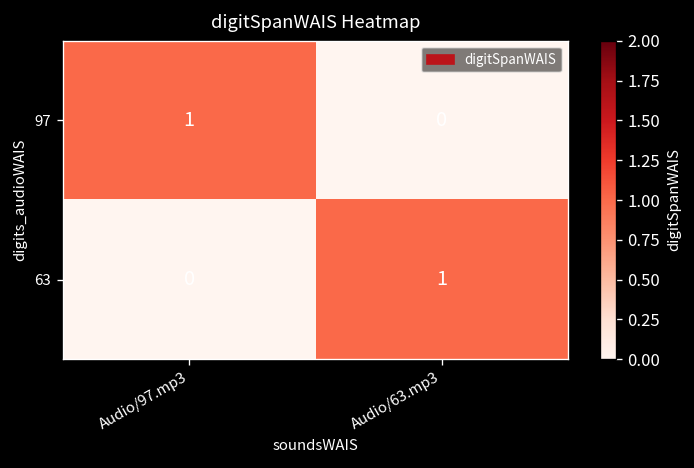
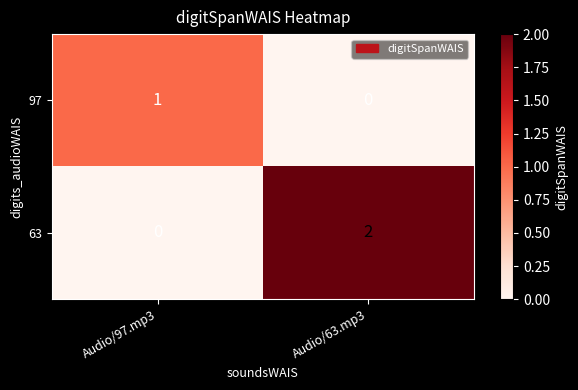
  {
    "97": {
      "Audio/97.mp3": 1
    },
    "63": {
-     "Audio/63.mp3": 1
+     "Audio/63.mp3": 2
    }
  }
